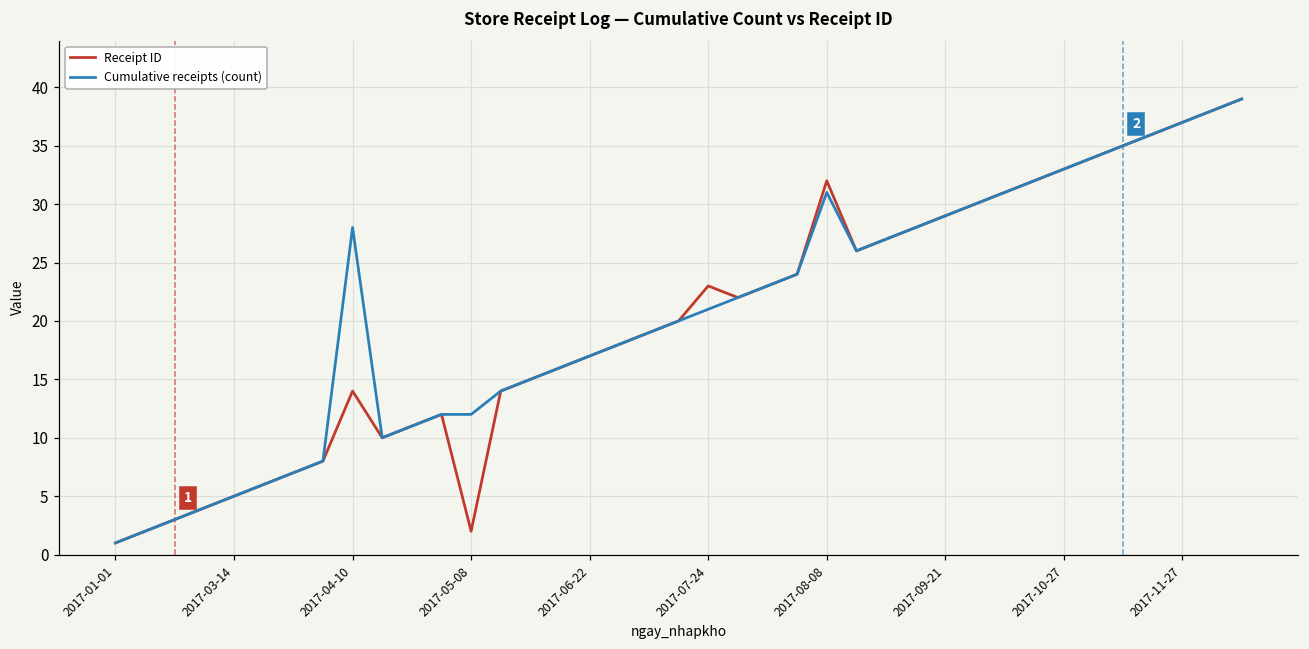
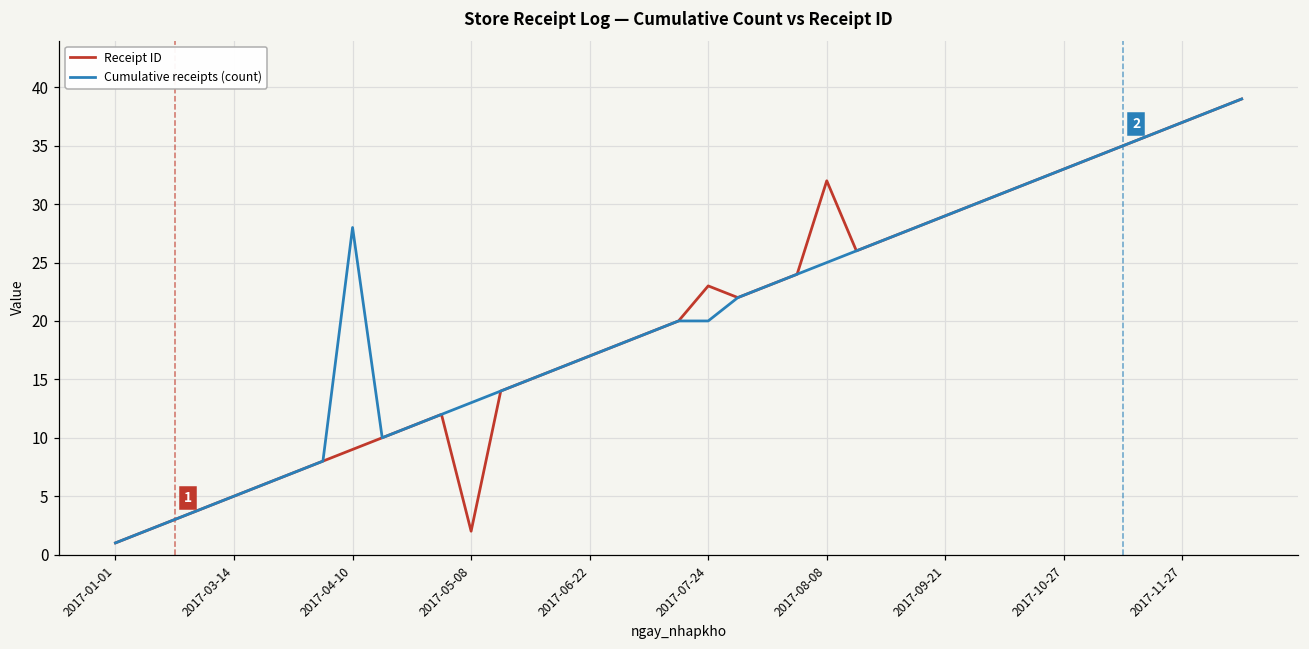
  {
    "Receipt ID": {
-     "2017-04-10": 14,
+     "2017-04-10": 9,
      "2017-05-08": 2,
      "2017-07-24": 23,
      "2017-08-08": 32
    },
    "Cumulative receipts (count)": {
      "2017-04-10": 28,
-     "2017-05-08": 12,
-     "2017-07-24": 21,
-     "2017-08-08": 31
+     "2017-05-08": 13,
+     "2017-07-24": 20,
+     "2017-08-08": 25
    }
  }
